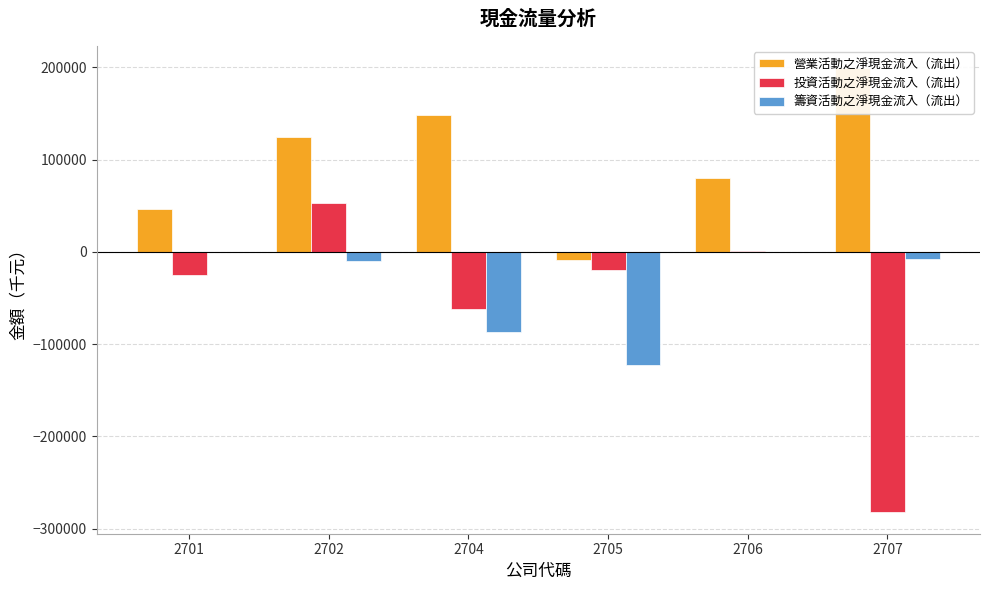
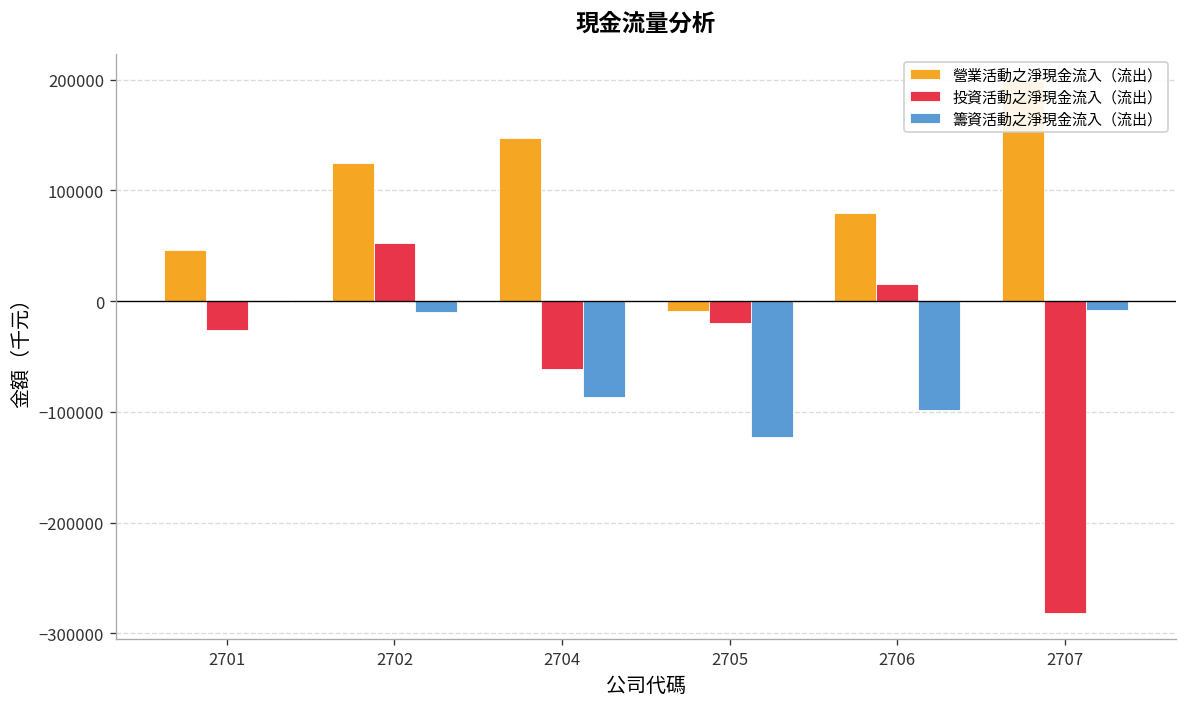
  {
    "營業活動之淨現金流入（流出）": {
      "2701": 50000,
      "2702": 120000,
      "2704": 150000,
      "2705": -10000,
      "2706": 80000
    },
    "投資活動之淨現金流入（流出）": {
      "2701": -30000,
      "2702": 50000,
      "2704": -60000,
      "2705": -20000,
-     "2706": 0,
+     "2706": 20000,
      "2707": -280000
    },
    "籌資活動之淨現金流入（流出）": {
      "2702": -10000,
      "2704": -90000,
      "2705": -120000,
-     "2706": 0,
+     "2706": -100000,
      "2707": -10000
    }
  }
